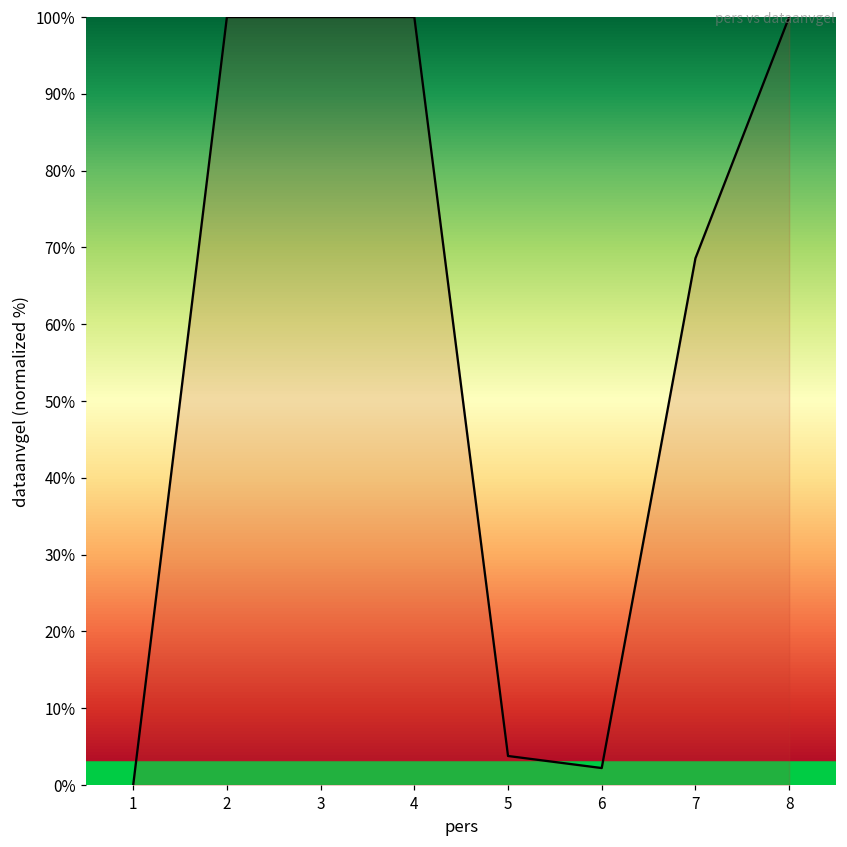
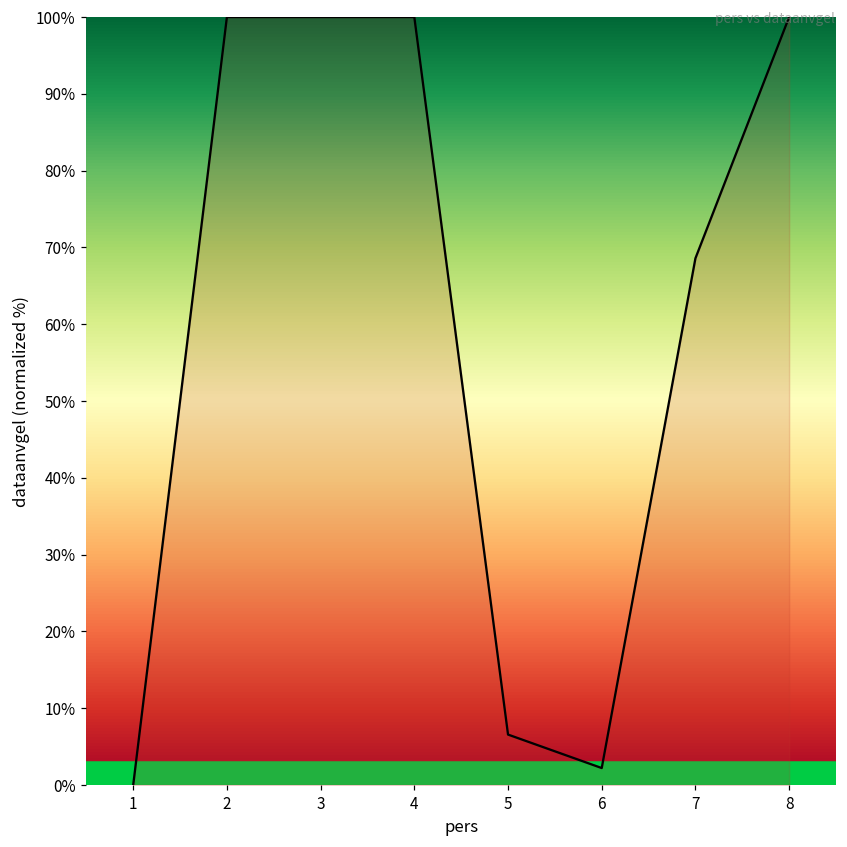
  {
    "2": "100%",
    "3": "100%",
    "4": "100%",
-   "5": "4%",
+   "5": "7%",
    "7": "69%",
    "8": "100%"
  }
